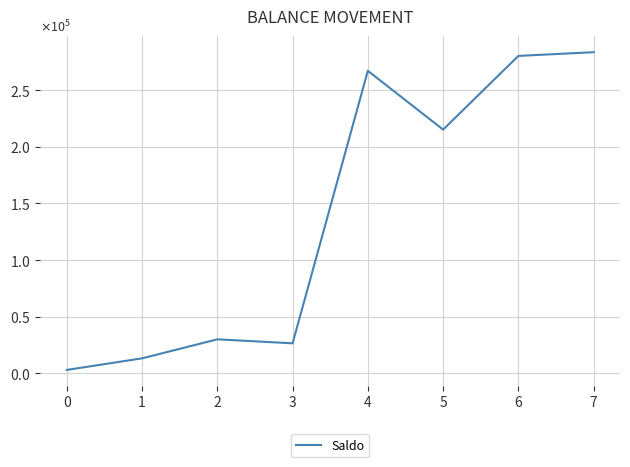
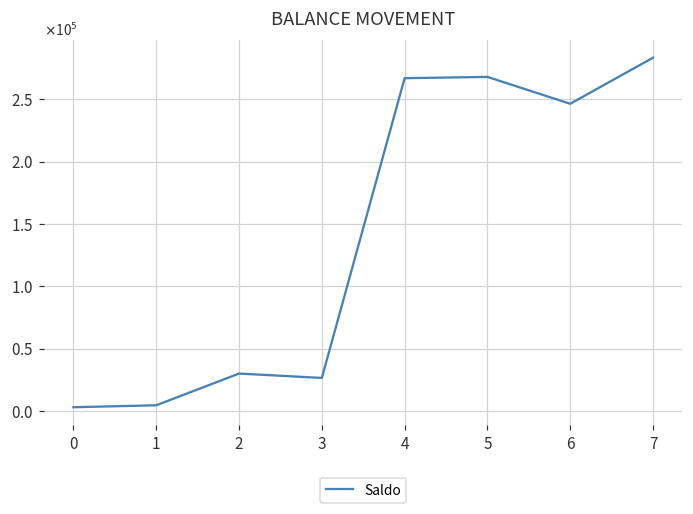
  {
    "0": 3000,
-   "1": 13000,
+   "1": 5000,
    "2": 30000,
    "3": 26000,
    "4": 267000,
-   "5": 215000,
-   "6": 280000,
+   "5": 268000,
+   "6": 246000,
    "7": 283000
  }
